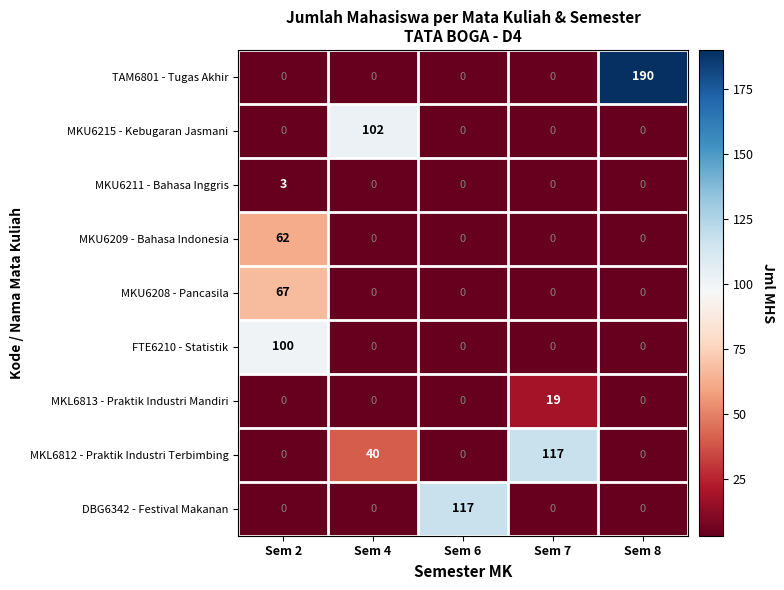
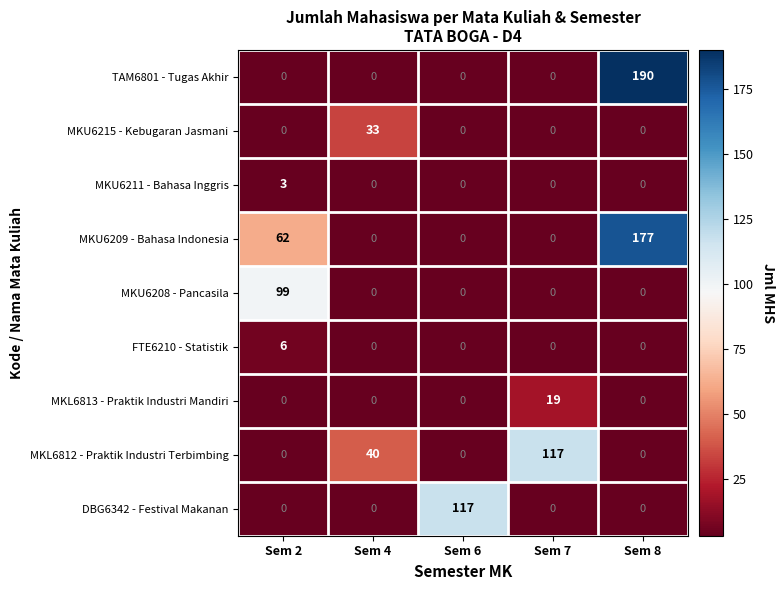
  {
    "TAM6801 - Tugas Akhir": {
      "Sem 2": 0,
      "Sem 4": 0,
      "Sem 6": 0,
      "Sem 7": 0,
      "Sem 8": 190
    },
    "MKU6215 - Kebugaran Jasmani": {
      "Sem 2": 0,
-     "Sem 4": 102,
+     "Sem 4": 33,
      "Sem 6": 0,
      "Sem 7": 0,
      "Sem 8": 0
    },
    "MKU6211 - Bahasa Inggris": {
      "Sem 2": 3,
      "Sem 4": 0,
      "Sem 6": 0,
      "Sem 7": 0,
      "Sem 8": 0
    },
    "MKU6209 - Bahasa Indonesia": {
      "Sem 2": 62,
      "Sem 4": 0,
      "Sem 6": 0,
      "Sem 7": 0,
-     "Sem 8": 0
+     "Sem 8": 177
    },
    "MKU6208 - Pancasila": {
-     "Sem 2": 67,
+     "Sem 2": 99,
      "Sem 4": 0,
      "Sem 6": 0,
      "Sem 7": 0,
      "Sem 8": 0
    },
    "FTE6210 - Statistik": {
-     "Sem 2": 100,
+     "Sem 2": 6,
      "Sem 4": 0,
      "Sem 6": 0,
      "Sem 7": 0,
      "Sem 8": 0
    },
    "MKL6813 - Praktik Industri Mandiri": {
      "Sem 2": 0,
      "Sem 4": 0,
      "Sem 6": 0,
      "Sem 7": 19,
      "Sem 8": 0
    },
    "MKL6812 - Praktik Industri Terbimbing": {
      "Sem 2": 0,
      "Sem 4": 40,
      "Sem 6": 0,
      "Sem 7": 117,
      "Sem 8": 0
    },
    "DBG6342 - Festival Makanan": {
      "Sem 2": 0,
      "Sem 4": 0,
      "Sem 6": 117,
      "Sem 7": 0,
      "Sem 8": 0
    }
  }
